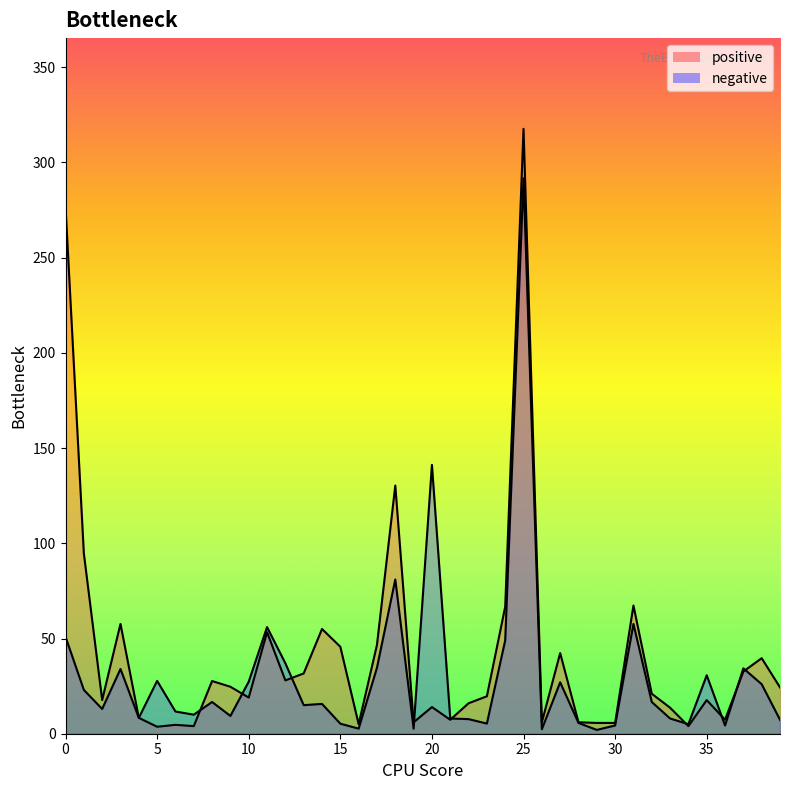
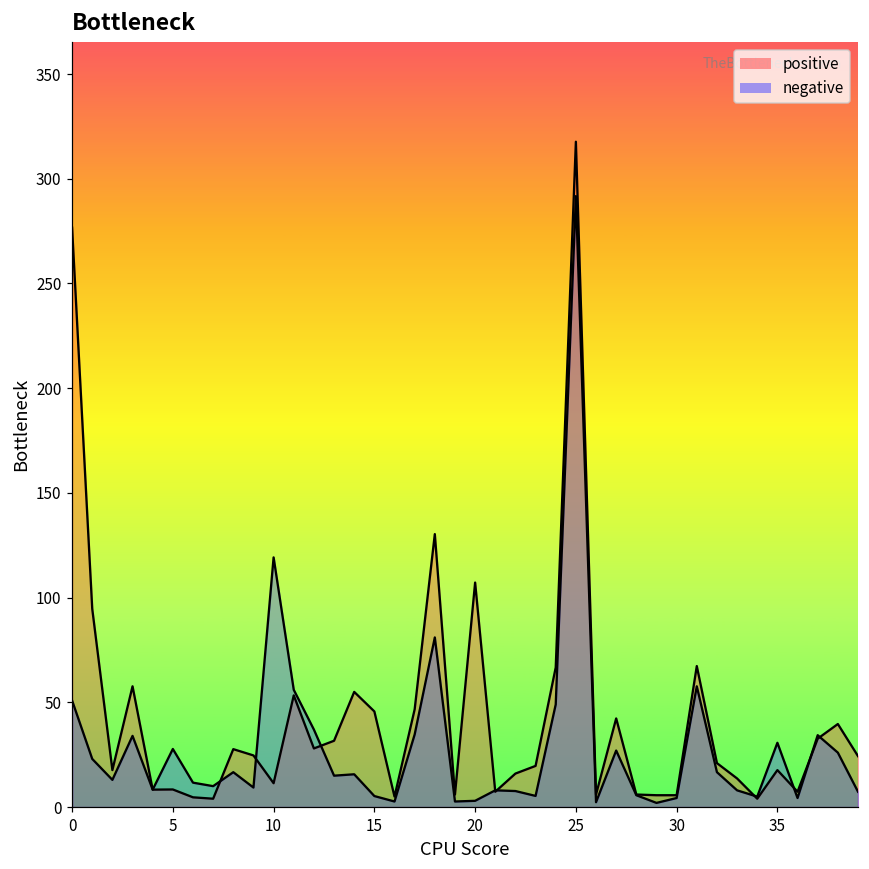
  {
    "positive": {
      "0": 277,
-     "5": 4,
-     "10": 19,
+     "5": 8,
+     "10": 11,
      "15": 46,
-     "20": 14,
+     "20": 107,
      "25": 318,
      "30": 6,
      "35": 18
    },
    "negative": {
      "0": 51,
      "5": 28,
-     "10": 27,
+     "10": 119,
      "15": 5,
-     "20": 141,
+     "20": 3,
      "25": 292,
      "30": 4,
      "35": 31
    }
  }
